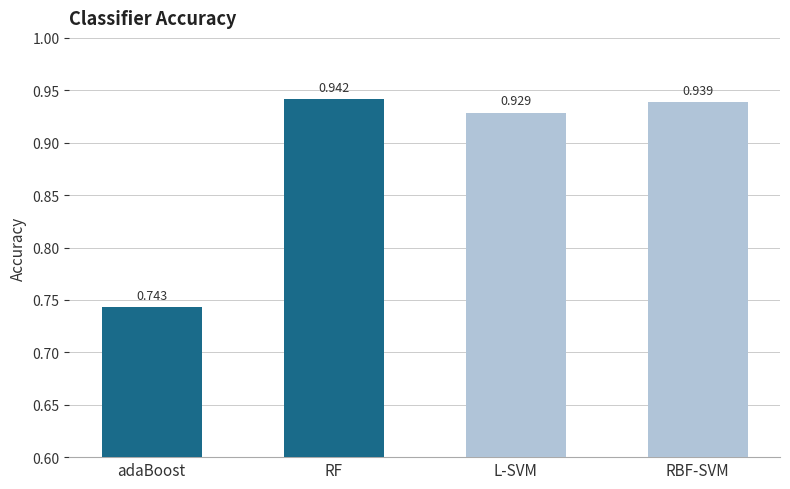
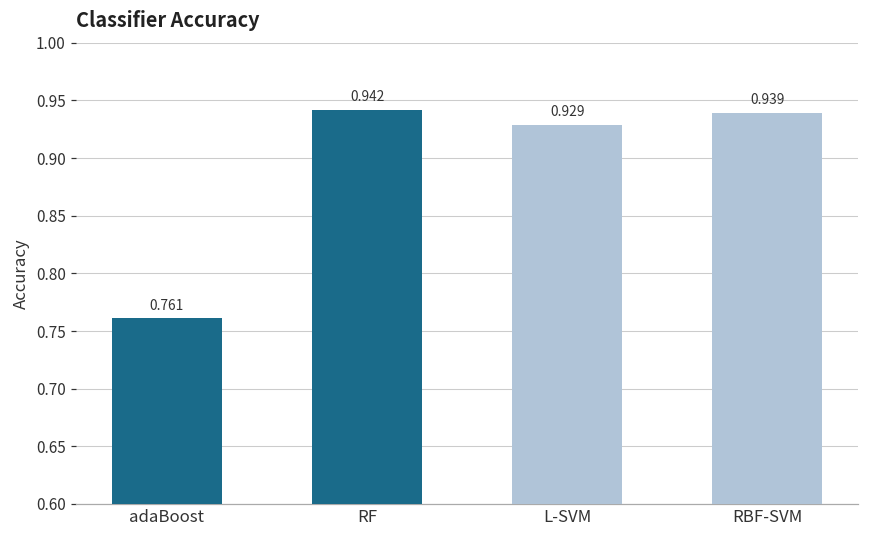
  {
-   "adaBoost": 0.743,
+   "adaBoost": 0.761,
    "RF": 0.942,
    "L-SVM": 0.929,
    "RBF-SVM": 0.939
  }
